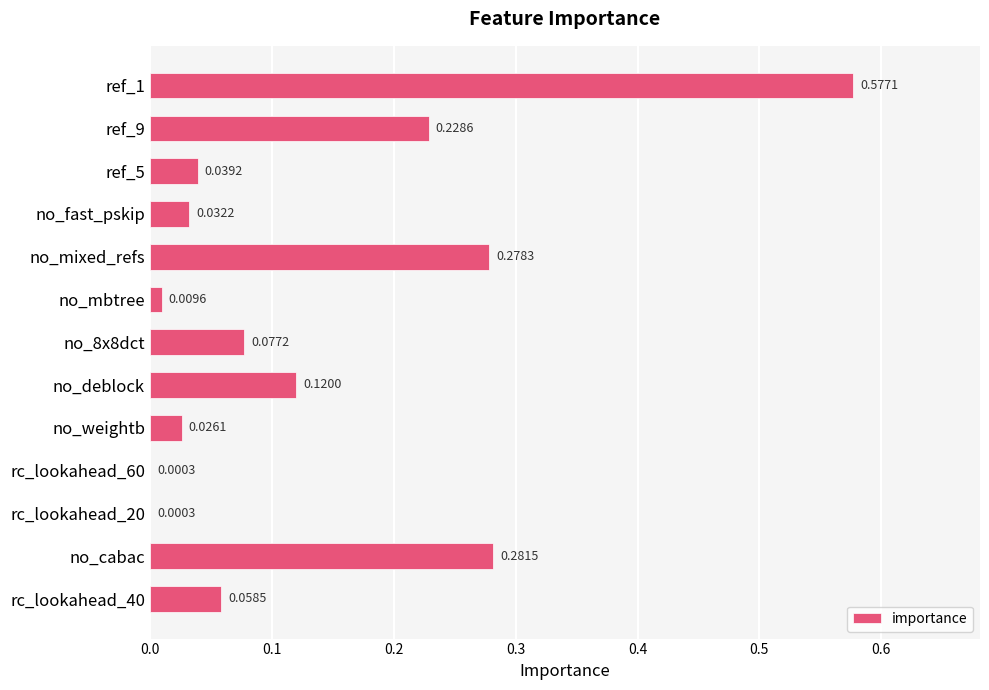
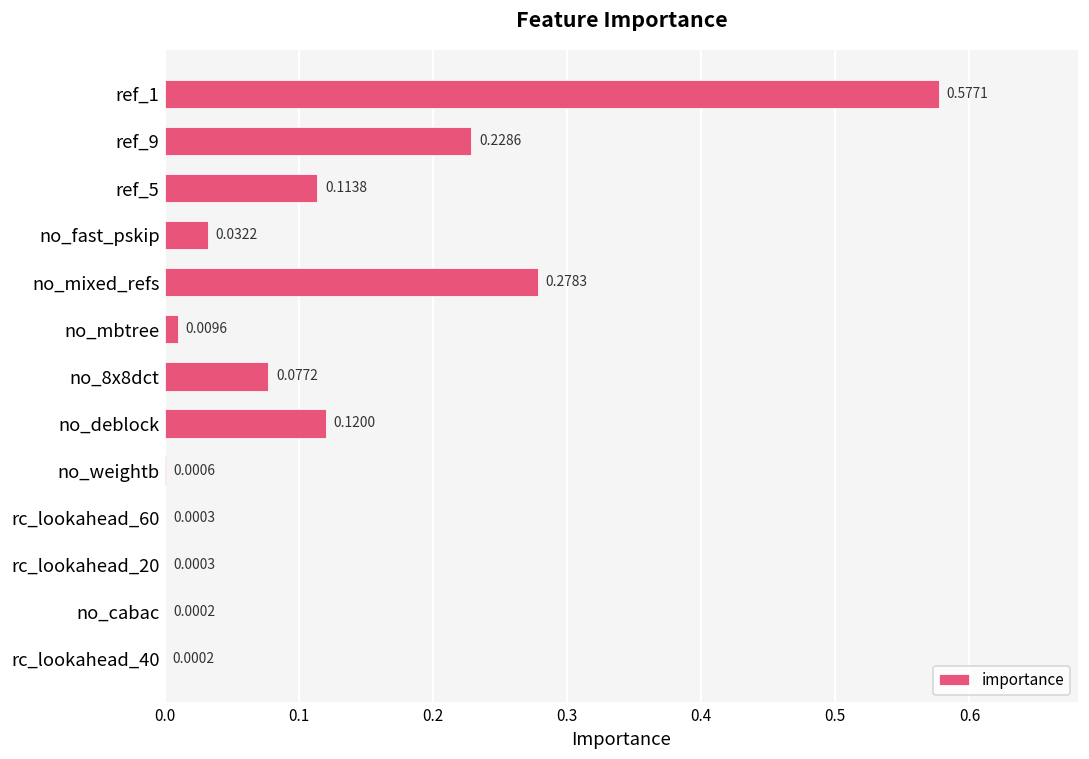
  {
    "ref_1": 0.5771,
    "ref_9": 0.2286,
-   "ref_5": 0.0392,
+   "ref_5": 0.1138,
    "no_fast_pskip": 0.0322,
    "no_mixed_refs": 0.2783,
    "no_mbtree": 0.0096,
    "no_8x8dct": 0.0772,
    "no_deblock": 0.1200,
-   "no_weightb": 0.0261,
+   "no_weightb": 0.0006,
    "rc_lookahead_60": 0.0003,
    "rc_lookahead_20": 0.0003,
-   "no_cabac": 0.2815,
-   "rc_lookahead_40": 0.0585
+   "no_cabac": 0.0002,
+   "rc_lookahead_40": 0.0002
  }
